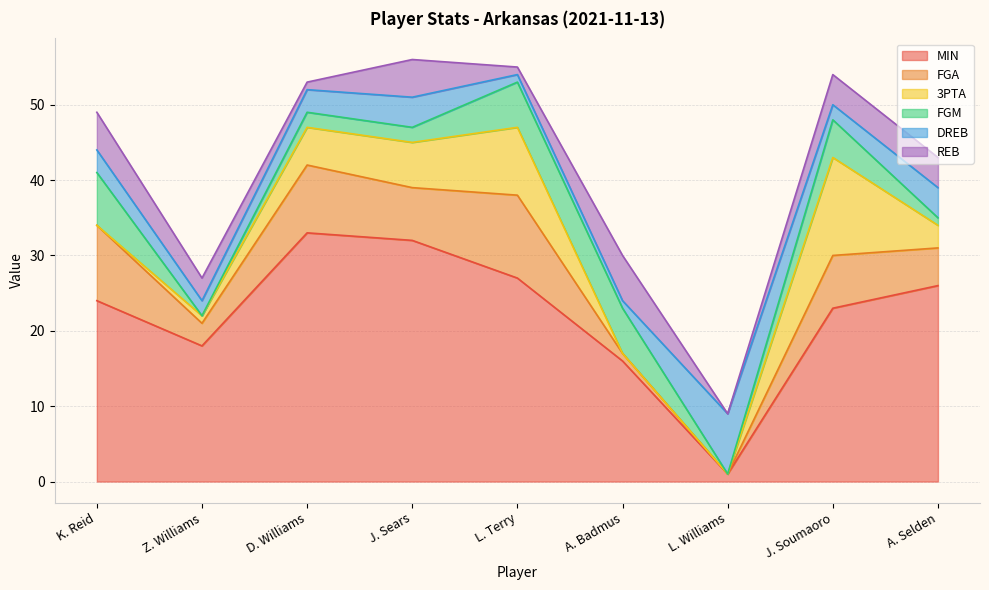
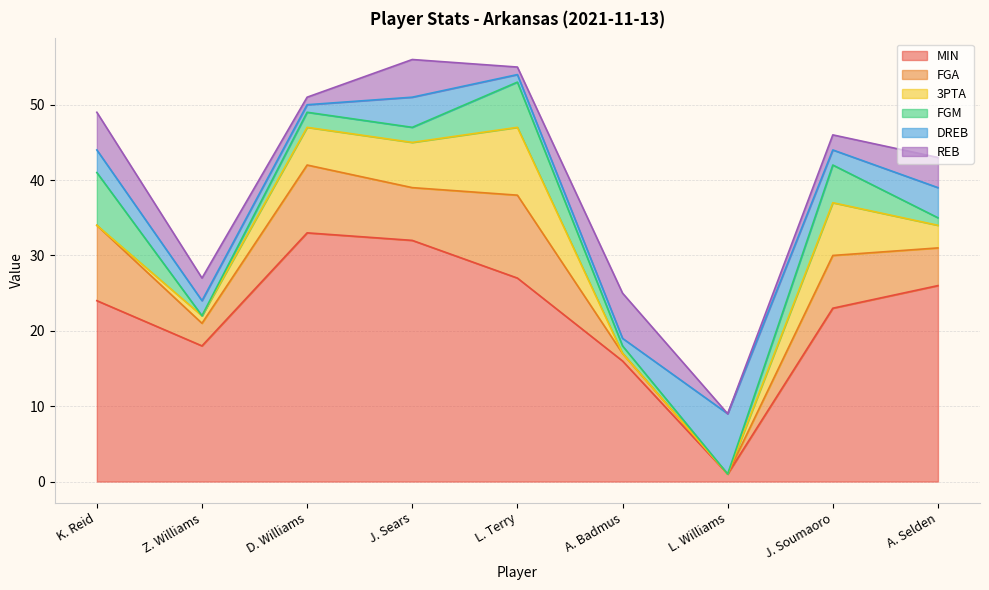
  {
    "3PTA": {
      "D. Williams": 5,
      "J. Sears": 6,
      "L. Terry": 9,
-     "J. Soumaoro": 13,
+     "J. Soumaoro": 7,
      "A. Selden": 3
    },
    "FGM": {
      "K. Reid": 7,
      "D. Williams": 2,
      "J. Sears": 2,
      "L. Terry": 6,
-     "A. Badmus": 6,
+     "A. Badmus": 1,
      "J. Soumaoro": 5,
      "A. Selden": 1
    },
    "DREB": {
      "K. Reid": 3,
      "Z. Williams": 2,
-     "D. Williams": 3,
+     "D. Williams": 1,
      "J. Sears": 4,
      "L. Terry": 1,
      "A. Badmus": 1,
      "J. Soumaoro": 2,
      "A. Selden": 4
    },
    "REB": {
      "K. Reid": 5,
      "Z. Williams": 3,
      "D. Williams": 1,
      "J. Sears": 5,
      "L. Terry": 1,
      "A. Badmus": 6,
-     "J. Soumaoro": 4
+     "J. Soumaoro": 2
    }
  }
